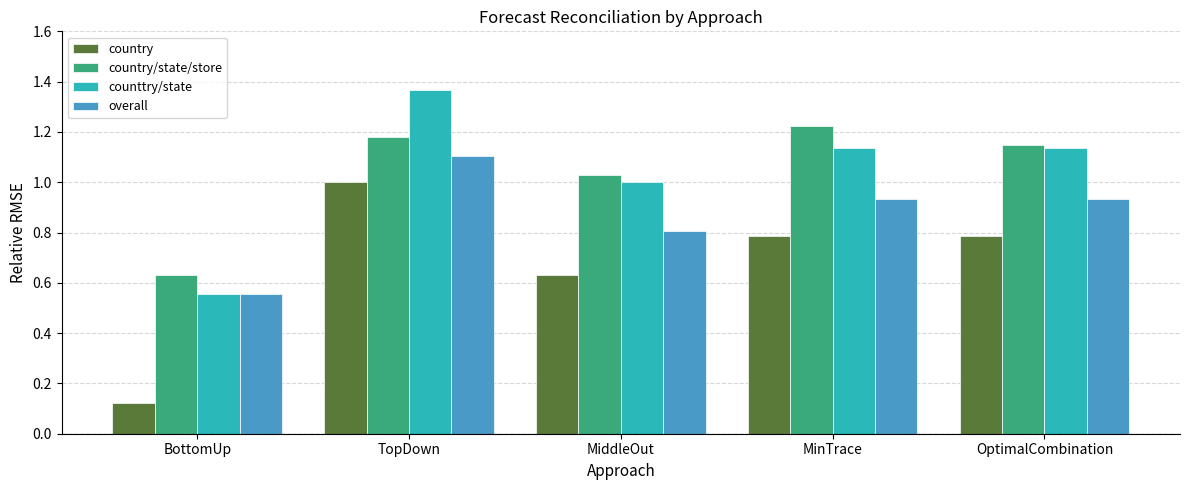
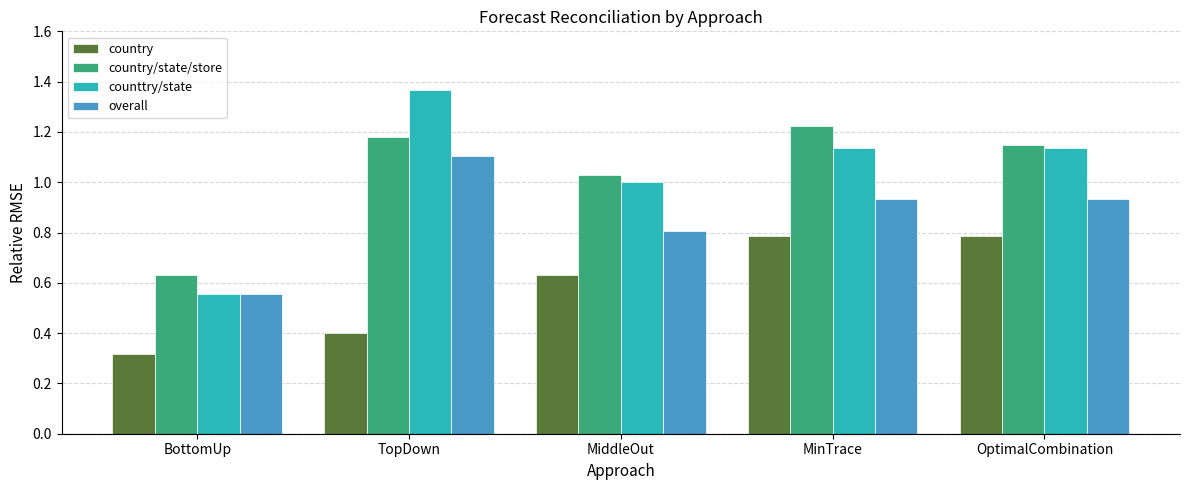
  {
    "country": {
-     "BottomUp": 0.12,
-     "TopDown": 1.0,
+     "BottomUp": 0.32,
+     "TopDown": 0.4,
      "MiddleOut": 0.63,
      "MinTrace": 0.78,
      "OptimalCombination": 0.78
    },
    "country/state/store": {
      "BottomUp": 0.63,
      "TopDown": 1.18,
      "MiddleOut": 1.03,
      "MinTrace": 1.22,
      "OptimalCombination": 1.15
    }
  }
